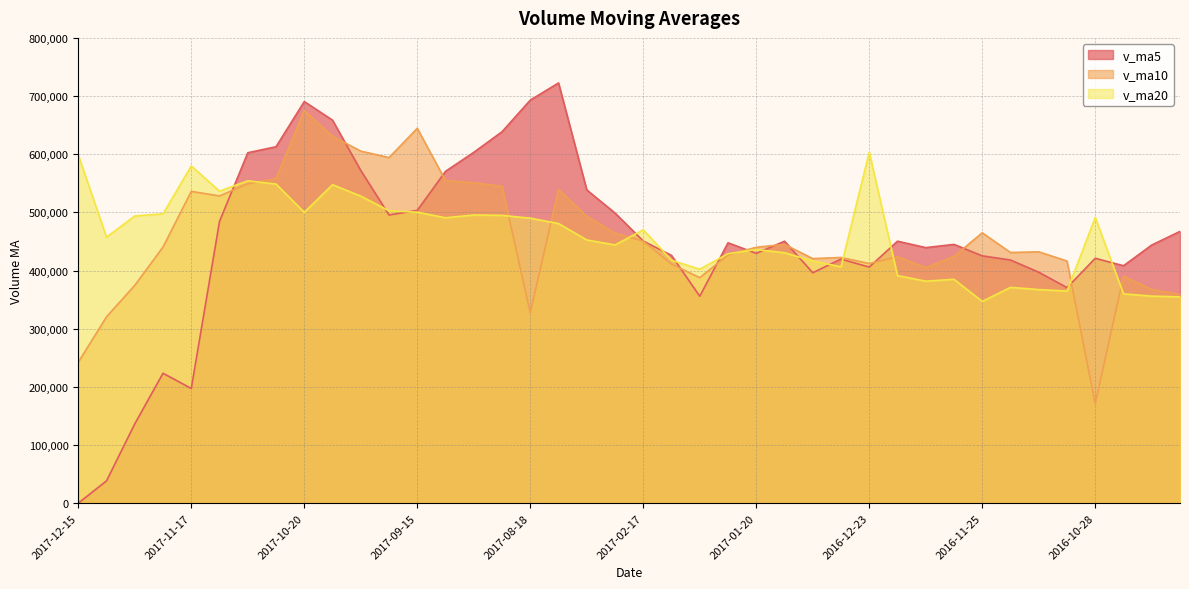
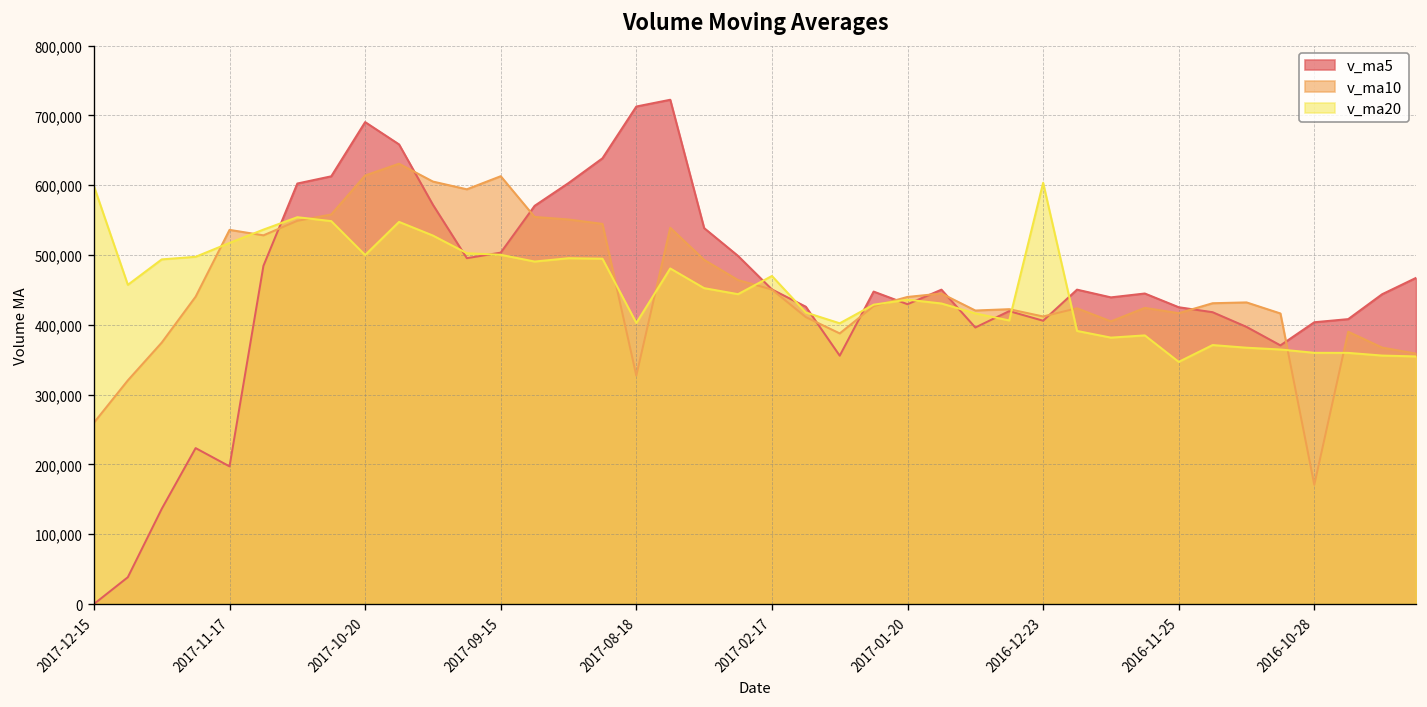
  {
    "v_ma5": {
      "2017-12-15": "0",
      "2017-11-17": "200,000",
      "2017-10-20": "690,000",
-     "2017-08-18": "690,000",
+     "2017-08-18": "710,000",
      "2017-01-20": "430,000",
      "2016-12-23": "410,000",
      "2016-11-25": "430,000",
-     "2016-10-28": "420,000"
+     "2016-10-28": "400,000"
    },
    "v_ma10": {
-     "2017-12-15": "240,000",
+     "2017-12-15": "260,000",
      "2017-11-17": "540,000",
-     "2017-10-20": "670,000",
-     "2017-09-15": "640,000",
+     "2017-10-20": "610,000",
+     "2017-09-15": "610,000",
      "2017-08-18": "330,000",
      "2016-12-23": "410,000",
-     "2016-11-25": "460,000",
+     "2016-11-25": "420,000",
      "2016-10-28": "170,000"
    },
    "v_ma20": {
      "2017-12-15": "600,000",
-     "2017-11-17": "580,000",
+     "2017-11-17": "520,000",
      "2017-10-20": "500,000",
-     "2017-08-18": "490,000",
+     "2017-08-18": "400,000",
      "2017-02-17": "470,000",
      "2016-12-23": "600,000",
      "2016-11-25": "350,000",
-     "2016-10-28": "490,000"
+     "2016-10-28": "360,000"
    }
  }
